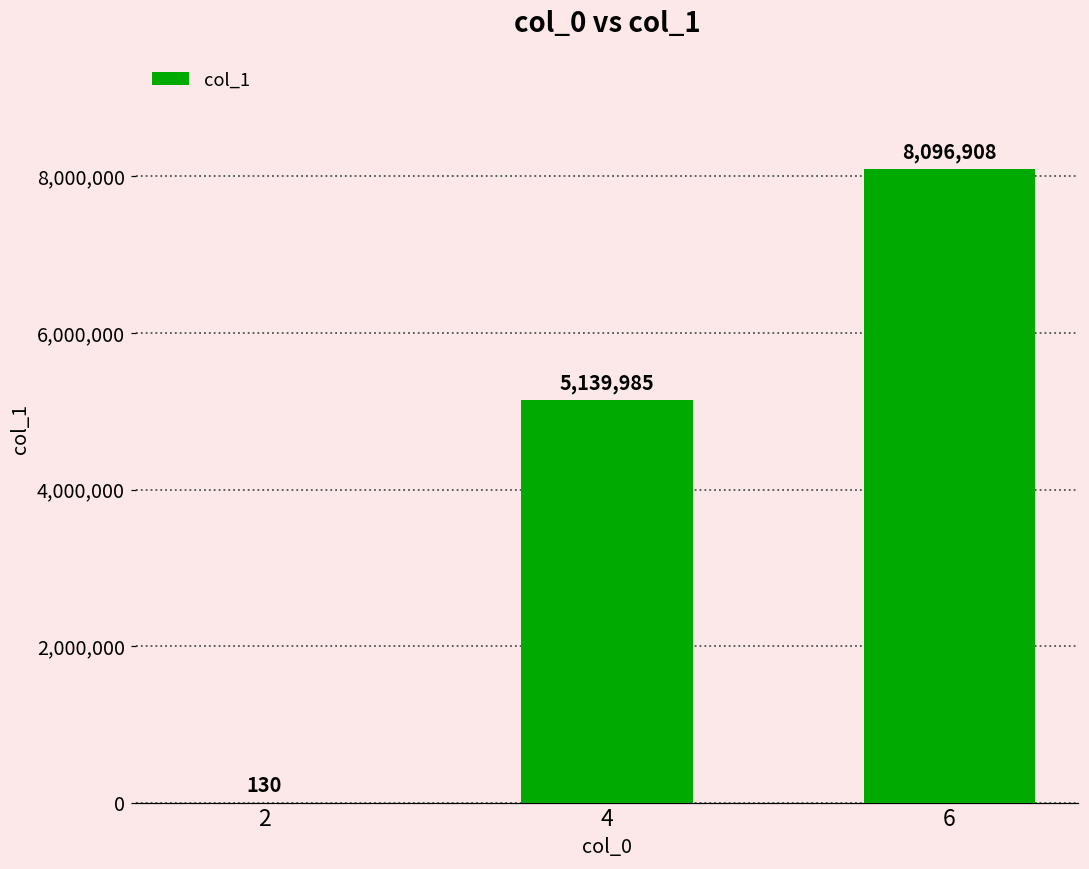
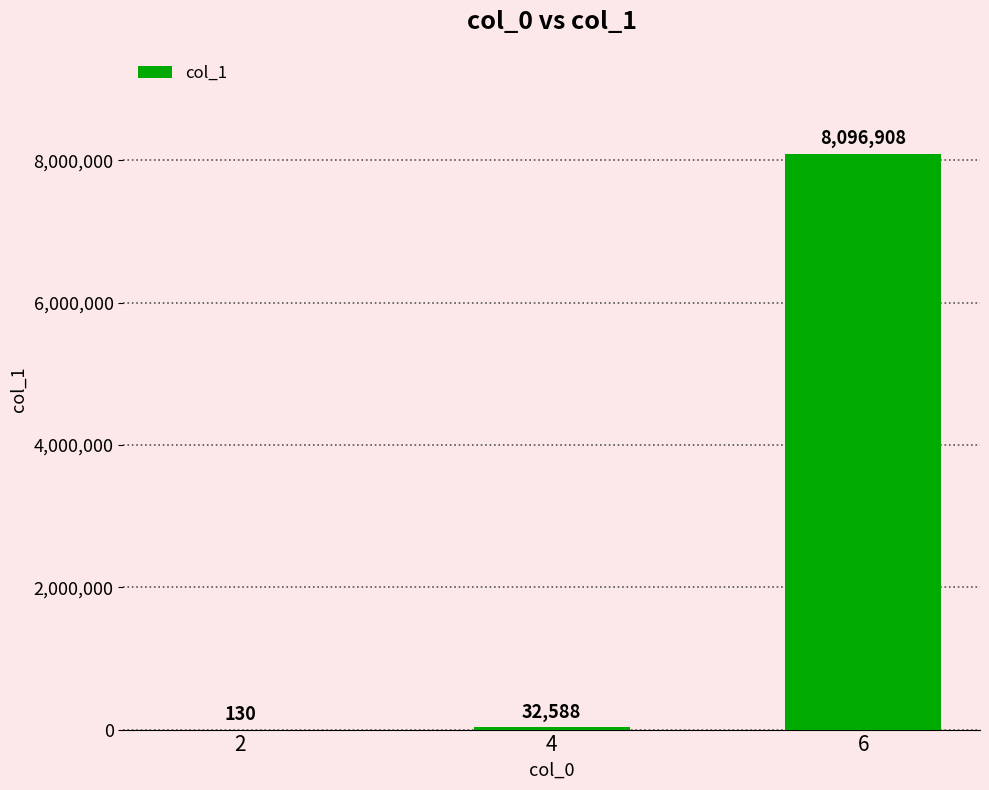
  {
    "2": "130",
-   "4": "5,139,985",
+   "4": "32,588",
    "6": "8,096,908"
  }
